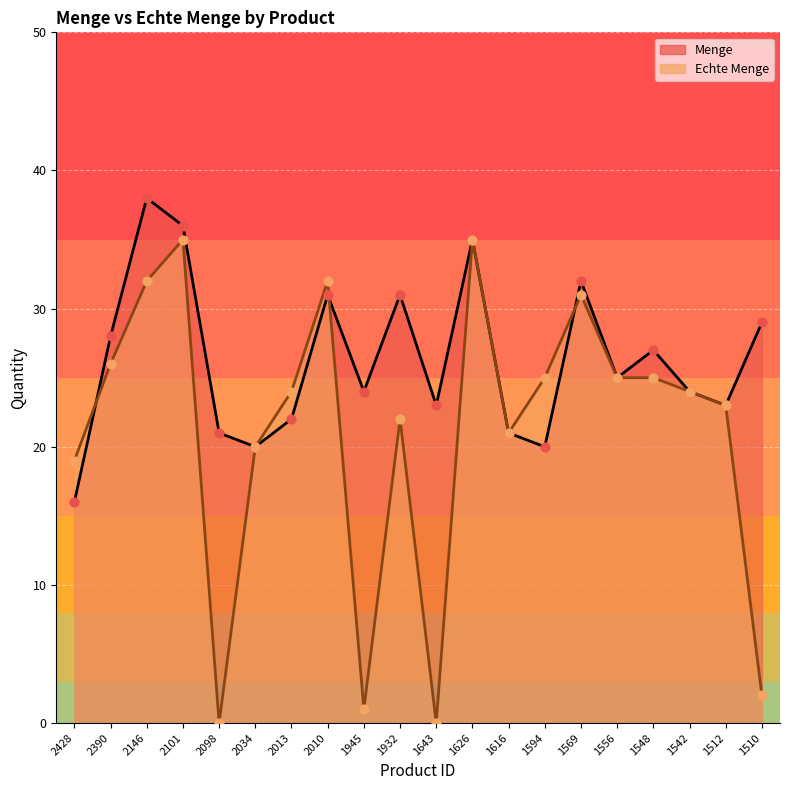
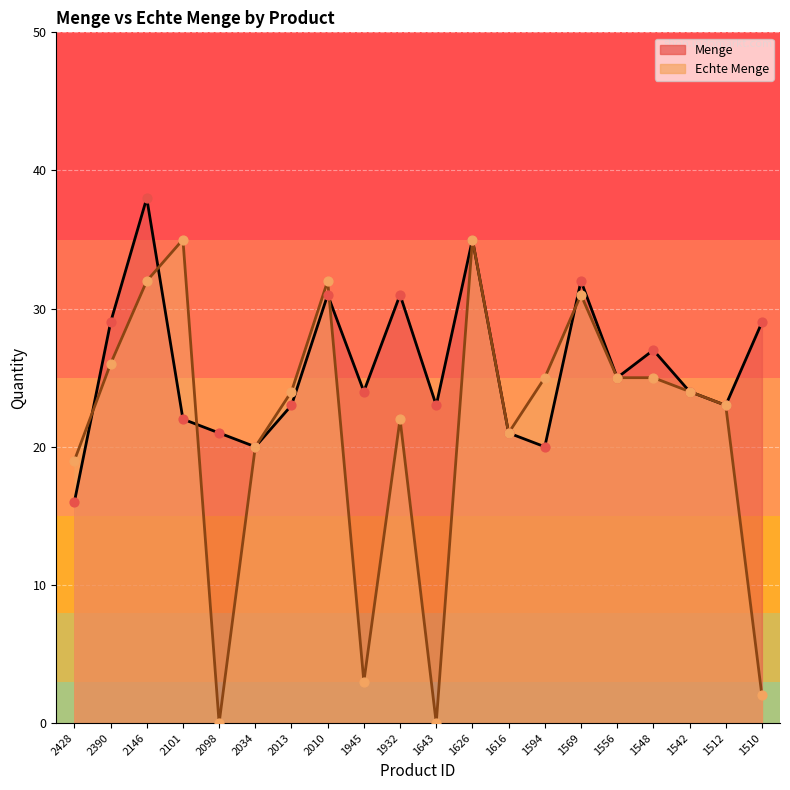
  {
    "Menge": {
      "2428": 16,
-     "2390": 28,
+     "2390": 29,
      "2146": 38,
-     "2101": 36,
+     "2101": 22,
      "2098": 21,
-     "2013": 22,
+     "2013": 23,
      "2010": 31,
      "1945": 24,
      "1932": 31,
      "1643": 23,
      "1594": 20,
      "1569": 32,
      "1548": 27,
      "1510": 29
    },
    "Echte Menge": {
      "2428": 19,
      "2390": 26,
      "2146": 32,
      "2101": 35,
      "2098": 0,
      "2013": 24,
      "2010": 32,
-     "1945": 1,
+     "1945": 3,
      "1932": 22,
      "1643": 0,
      "1594": 25,
      "1569": 31,
      "1548": 25,
      "1510": 2
    }
  }
